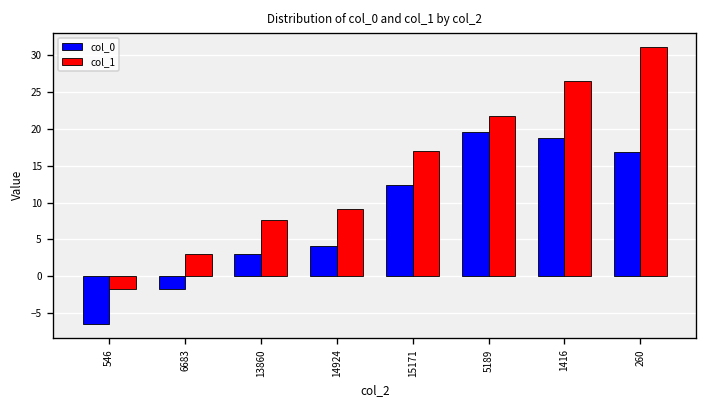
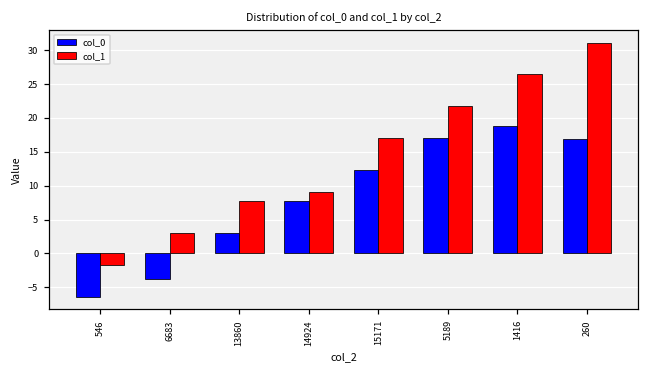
  {
    "col_0": {
      "546": -6,
-     "6683": -2,
+     "6683": -4,
      "13860": 3,
-     "14924": 4,
+     "14924": 8,
      "15171": 12,
-     "5189": 20,
+     "5189": 17,
      "1416": 19,
      "260": 17
    },
    "col_1": {
      "546": -2,
      "6683": 3,
      "13860": 8,
      "14924": 9,
      "15171": 17,
      "5189": 22,
      "1416": 26,
      "260": 31
    }
  }
